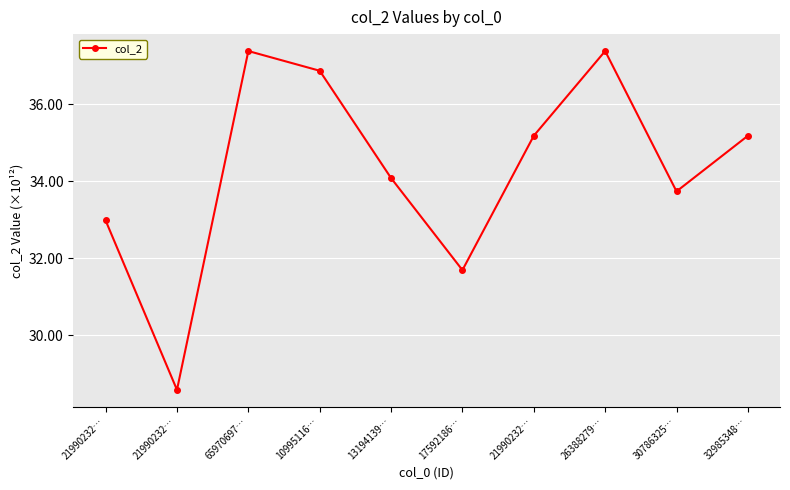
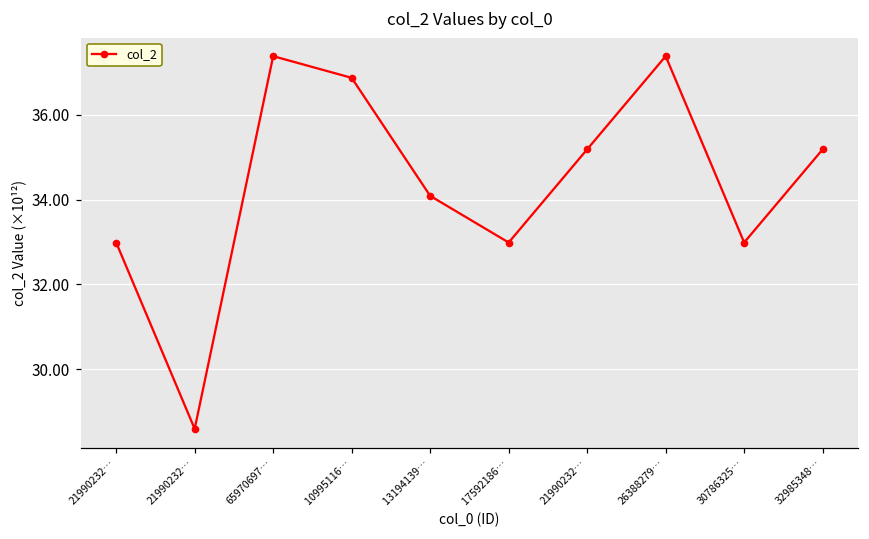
  {
    "65970697…": 37.4,
    "10995116…": 36.9,
    "13194139…": 34.1,
-   "17592186…": 31.7,
+   "17592186…": 33.0,
    "26388279…": 37.4,
-   "30786325…": 33.7,
+   "30786325…": 33.0,
    "32985348…": 35.2
  }
